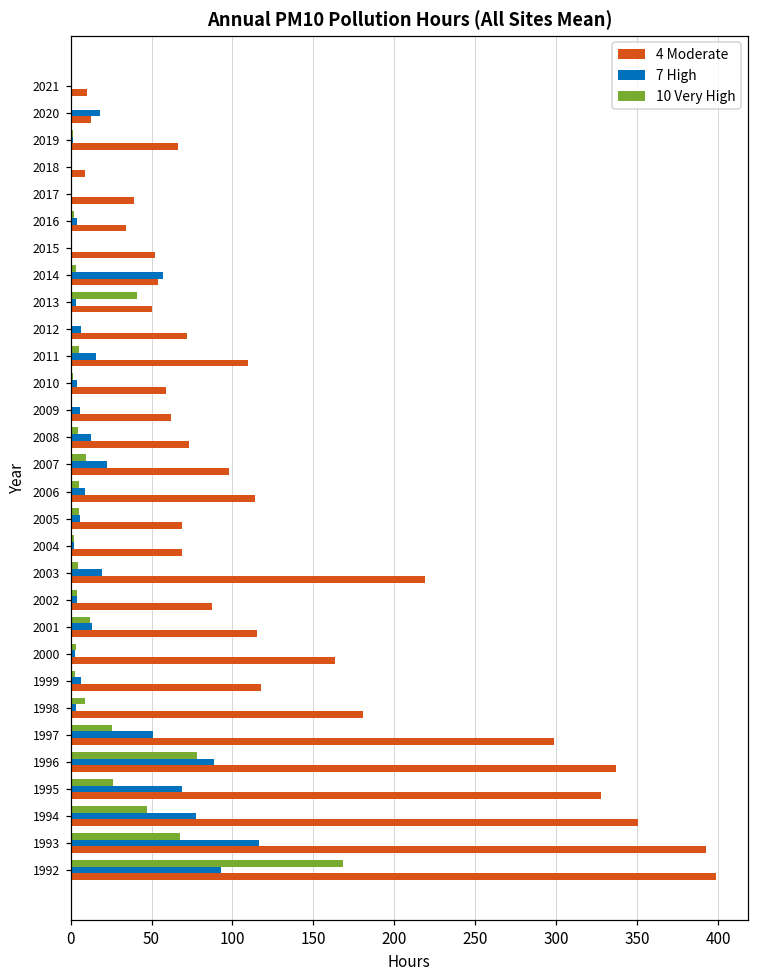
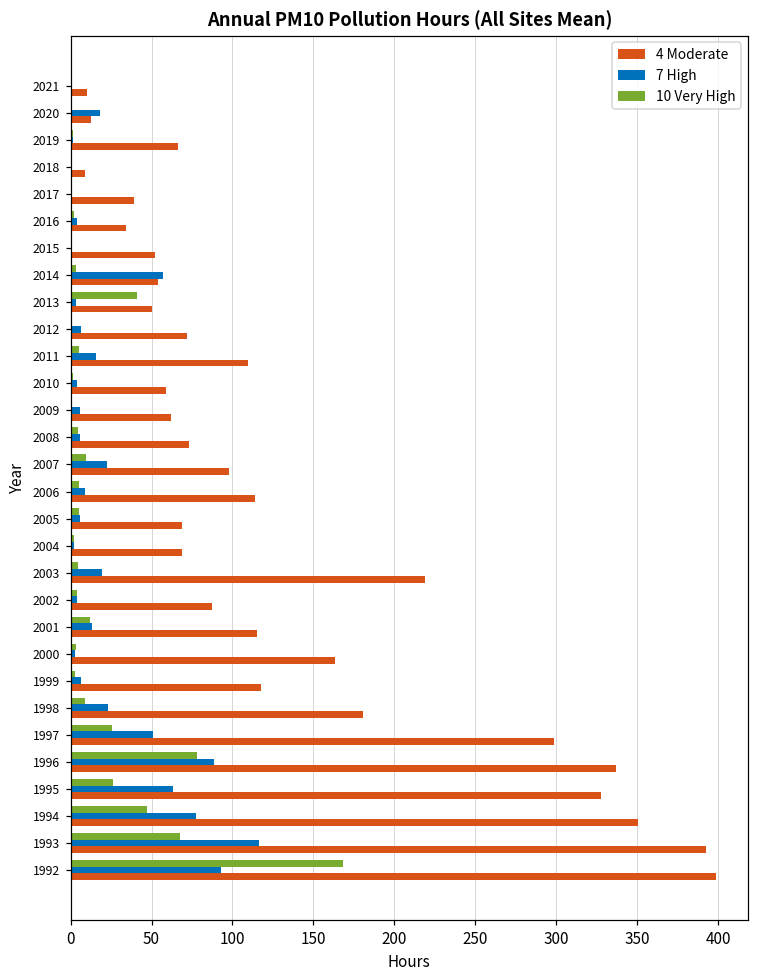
  {
    "4 Moderate": {
      "2021": 10,
      "2020": 12,
      "2019": 66,
      "2018": 9,
      "2017": 39,
      "2016": 34,
      "2015": 52,
      "2014": 54,
      "2013": 50,
      "2012": 72,
      "2011": 110,
      "2010": 59,
      "2009": 62,
      "2008": 73,
      "2007": 98,
      "2006": 114,
      "2005": 69,
      "2004": 69,
      "2003": 219,
      "2002": 87,
      "2001": 115,
      "2000": 164,
      "1999": 117,
      "1998": 180,
      "1997": 299,
      "1996": 337,
      "1995": 328,
      "1994": 350,
      "1993": 392,
      "1992": 399
    },
    "7 High": {
      "2021": 0,
      "2020": 18,
      "2016": 4,
      "2014": 57,
      "2013": 3,
      "2012": 6,
      "2011": 16,
      "2010": 4,
      "2009": 6,
-     "2008": 13,
+     "2008": 6,
      "2007": 23,
      "2006": 9,
      "2005": 6,
      "2004": 2,
      "2003": 20,
      "2002": 4,
      "2001": 13,
      "2000": 3,
      "1999": 6,
-     "1998": 3,
+     "1998": 23,
      "1997": 51,
      "1996": 89,
-     "1995": 69,
+     "1995": 64,
      "1994": 77,
      "1993": 116,
      "1992": 93
    },
    "10 Very High": {
      "2021": 0,
      "2018": 0,
      "2016": 2,
      "2015": 0,
      "2014": 3,
      "2013": 41,
      "2012": 0,
      "2011": 5,
      "2010": 2,
      "2009": 0,
      "2008": 5,
      "2007": 10,
      "2006": 5,
      "2005": 5,
      "2004": 2,
      "2003": 5,
      "2002": 4,
      "2001": 12,
      "2000": 4,
      "1999": 3,
      "1998": 9,
      "1997": 26,
      "1996": 78,
      "1995": 26,
      "1994": 47,
      "1993": 68,
      "1992": 169
    }
  }
